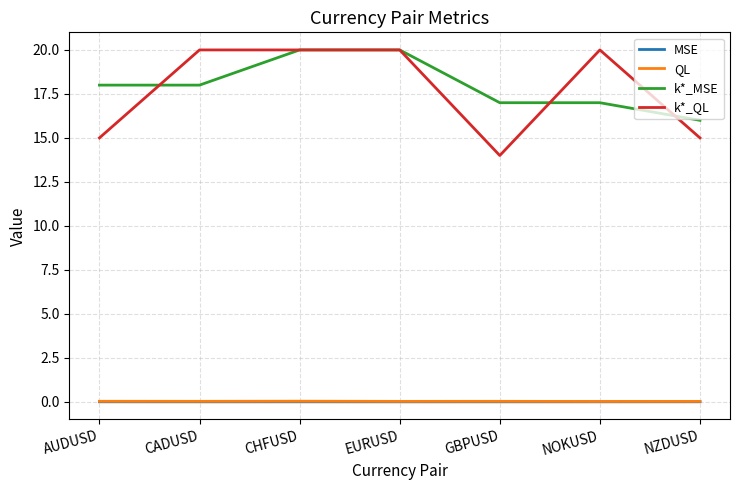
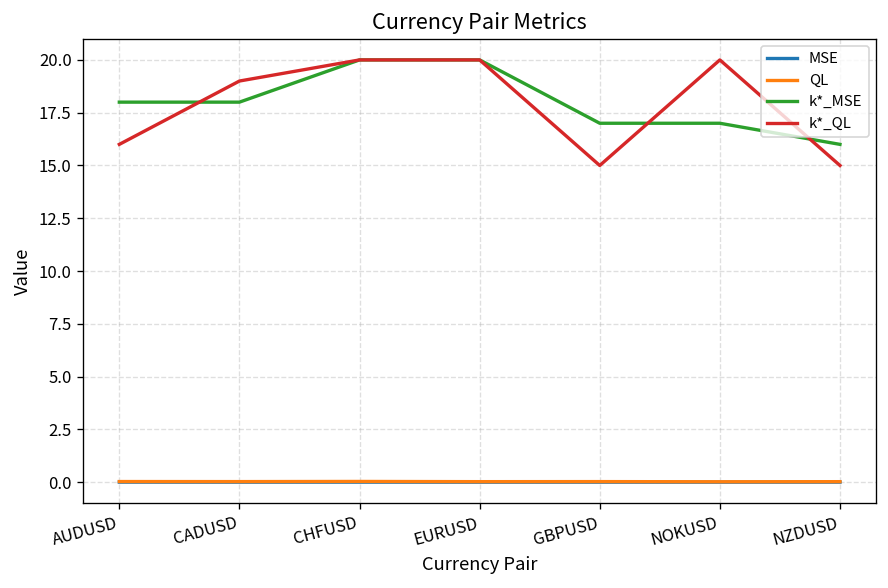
  {
    "k*_MSE": {
      "AUDUSD": 18,
      "CADUSD": 18,
      "GBPUSD": 17,
      "NOKUSD": 17,
      "NZDUSD": 16
    },
    "k*_QL": {
-     "AUDUSD": 15,
-     "CADUSD": 20,
-     "GBPUSD": 14,
+     "AUDUSD": 16,
+     "CADUSD": 19,
+     "GBPUSD": 15,
      "NOKUSD": 20,
      "NZDUSD": 15
    }
  }
